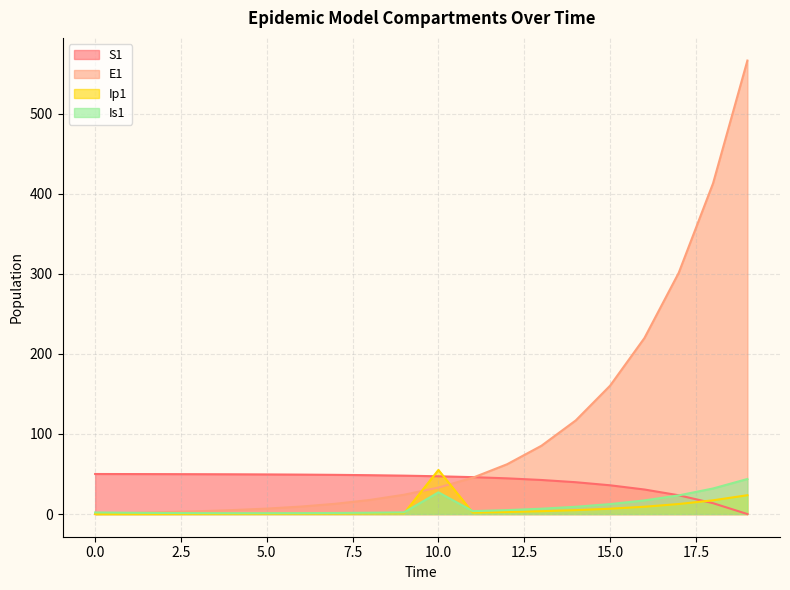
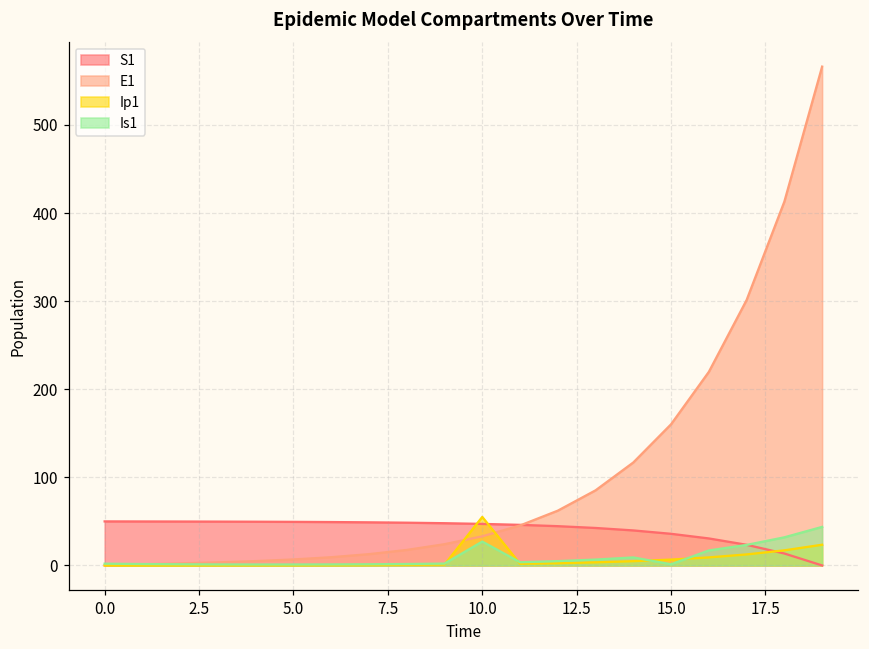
  {
    "Ip1": {
      "10.0": 60,
      "15.0": 10
    },
    "Is1": {
      "10.0": 30,
-     "15.0": 10
+     "15.0": 0
    }
  }
